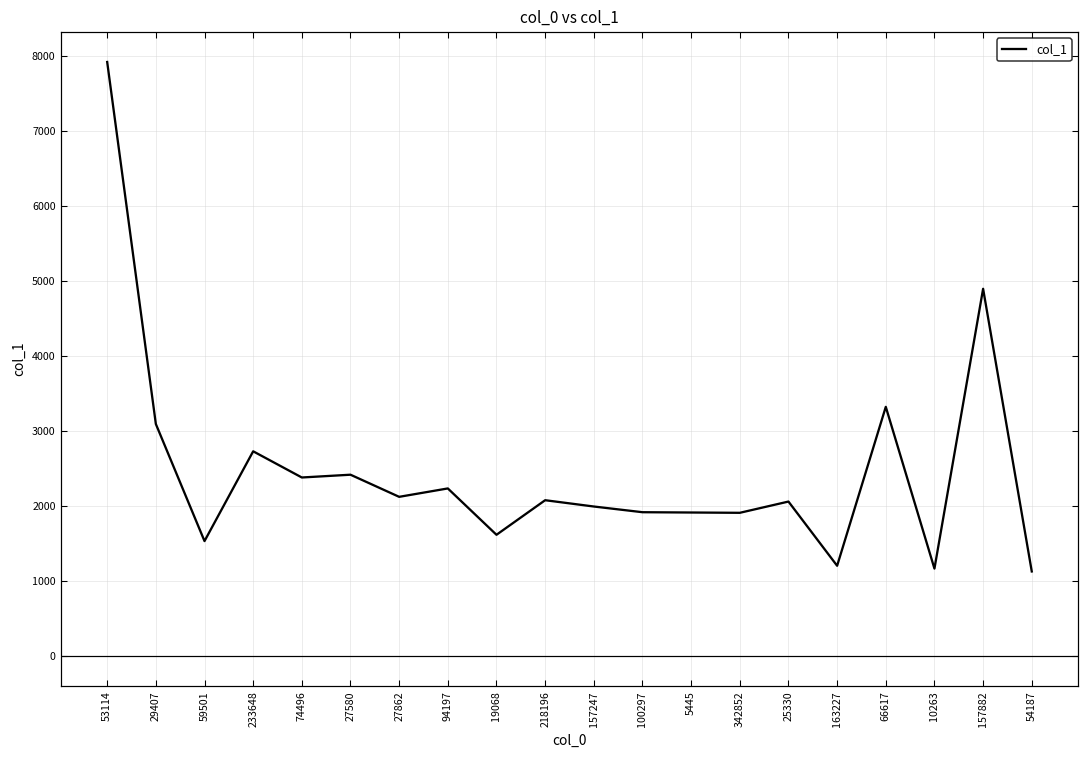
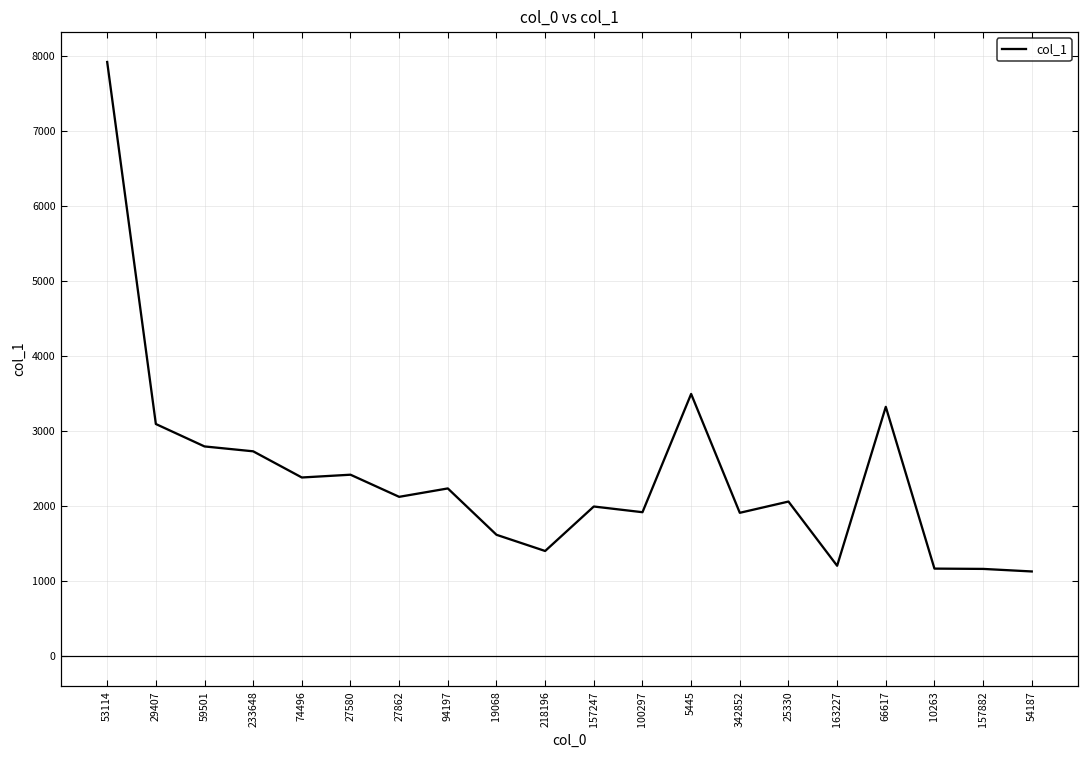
  {
    "53114": 7900,
    "29407": 3100,
-   "59501": 1500,
+   "59501": 2800,
    "233648": 2700,
    "74496": 2400,
    "27580": 2400,
    "27862": 2100,
    "94197": 2200,
    "19068": 1600,
-   "218196": 2100,
+   "218196": 1400,
    "157247": 2000,
    "100297": 1900,
-   "5445": 1900,
+   "5445": 3500,
    "342852": 1900,
    "25330": 2100,
    "163227": 1200,
    "66617": 3300,
    "10263": 1200,
-   "157882": 4900,
+   "157882": 1200,
    "54187": 1100
  }
